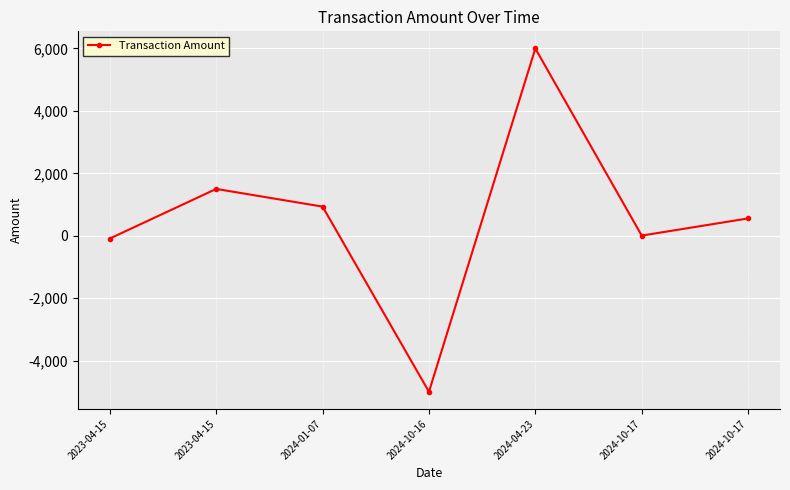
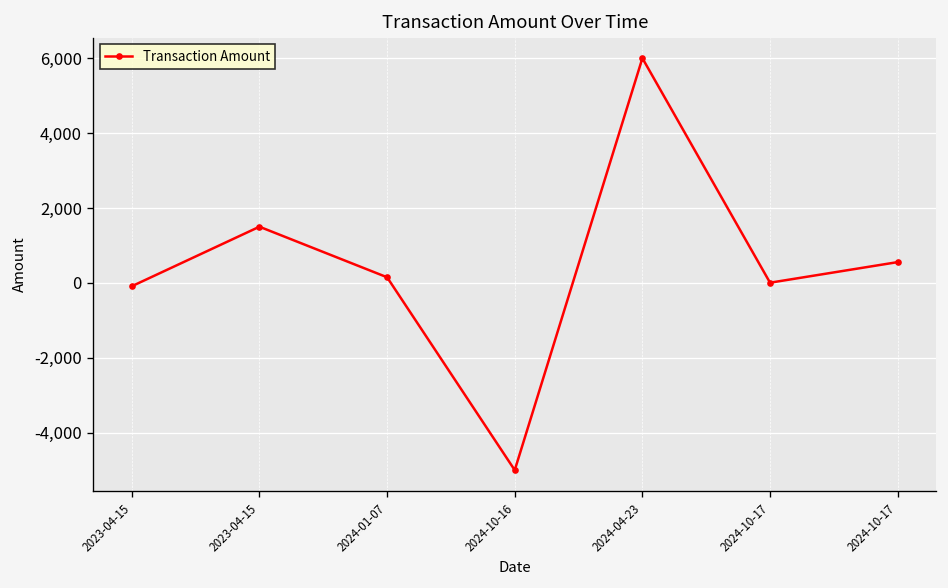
  {
-   "2024-01-07": "900",
+   "2024-01-07": "200",
    "2024-10-16": "-5,000",
    "2024-04-23": "6,000"
  }
